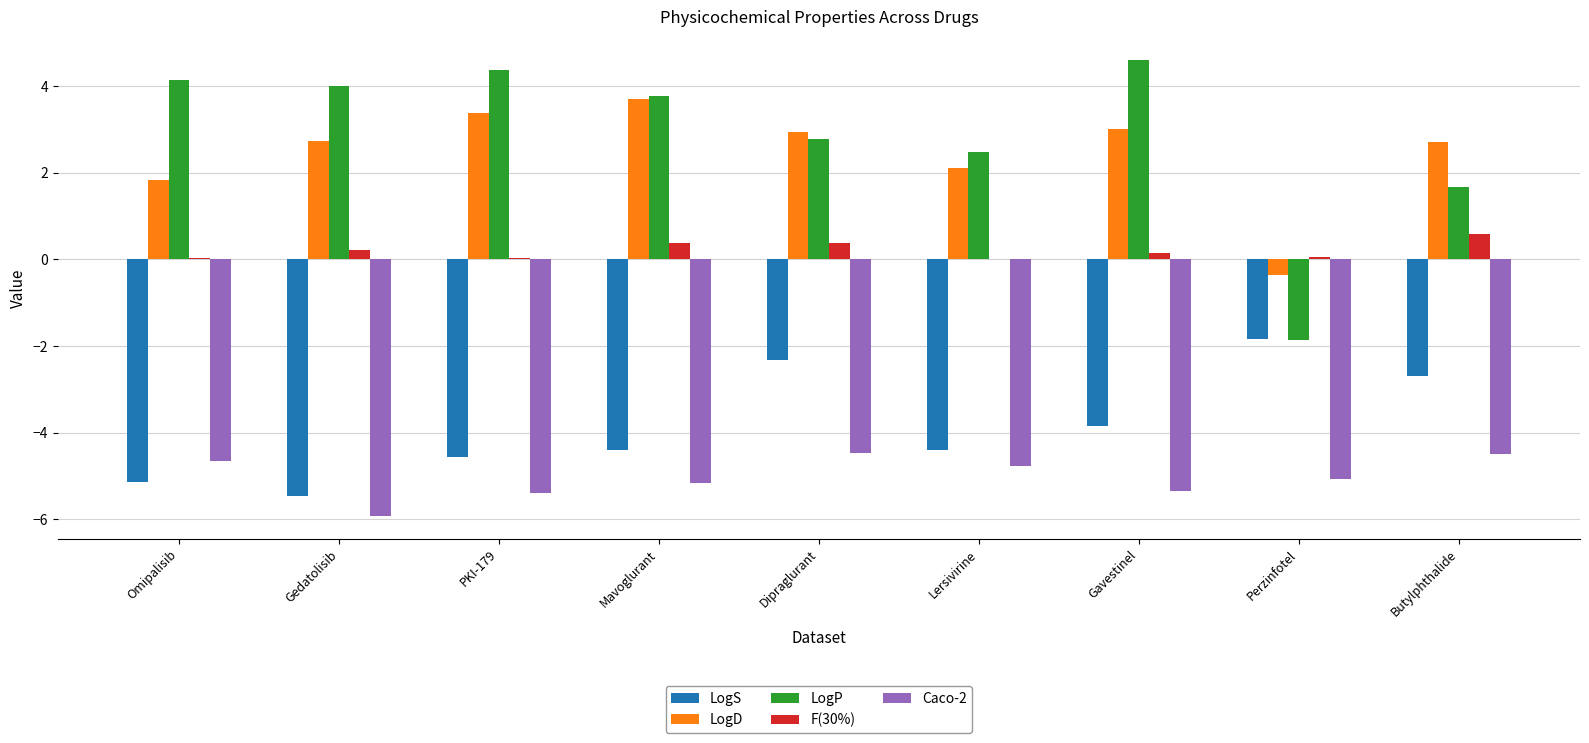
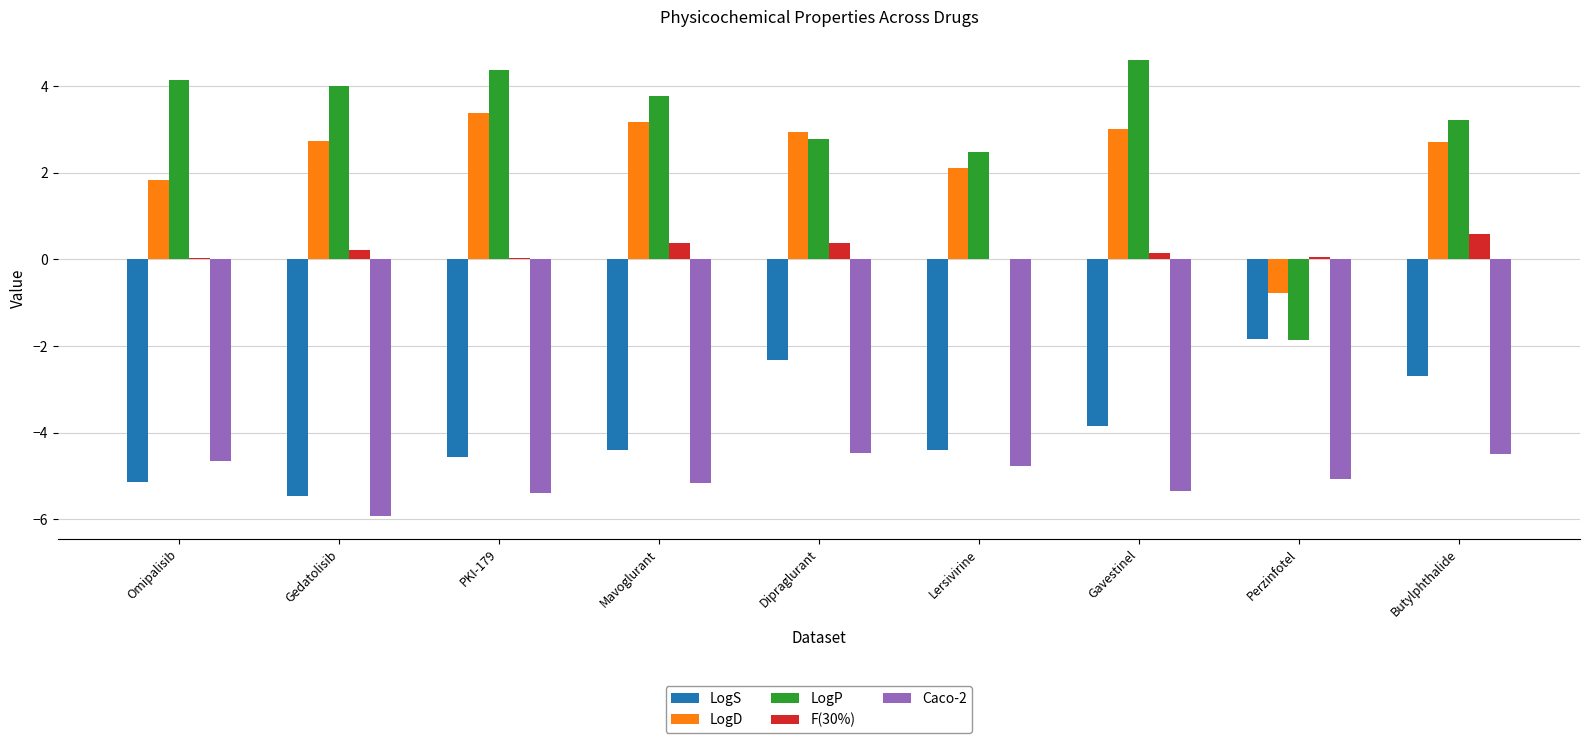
  {
    "LogS": {
      "Omipalisib": -5.1,
      "Gedatolisib": -5.5,
      "PKI-179": -4.6,
      "Mavoglurant": -4.4,
      "Dipraglurant": -2.3,
      "Lersivirine": -4.4,
      "Gavestinel": -3.9,
      "Perzinfotel": -1.8,
      "Butylphthalide": -2.7
    },
    "LogD": {
      "Omipalisib": 1.8,
      "Gedatolisib": 2.7,
      "PKI-179": 3.4,
-     "Mavoglurant": 3.7,
+     "Mavoglurant": 3.2,
      "Dipraglurant": 2.9,
      "Lersivirine": 2.1,
      "Gavestinel": 3.0,
-     "Perzinfotel": -0.4,
+     "Perzinfotel": -0.8,
      "Butylphthalide": 2.7
    },
    "LogP": {
      "Omipalisib": 4.1,
      "Gedatolisib": 4.0,
      "PKI-179": 4.4,
      "Mavoglurant": 3.8,
      "Dipraglurant": 2.8,
      "Lersivirine": 2.5,
      "Gavestinel": 4.6,
      "Perzinfotel": -1.9,
-     "Butylphthalide": 1.7
+     "Butylphthalide": 3.2
    },
    "F(30%)": {
      "Gedatolisib": 0.2,
      "Mavoglurant": 0.4,
      "Dipraglurant": 0.4,
      "Gavestinel": 0.1,
      "Perzinfotel": 0.1,
      "Butylphthalide": 0.6
    },
    "Caco-2": {
      "Omipalisib": -4.7,
      "Gedatolisib": -5.9,
      "PKI-179": -5.4,
      "Mavoglurant": -5.2,
      "Dipraglurant": -4.5,
      "Lersivirine": -4.8,
      "Gavestinel": -5.3,
      "Perzinfotel": -5.1,
      "Butylphthalide": -4.5
    }
  }
